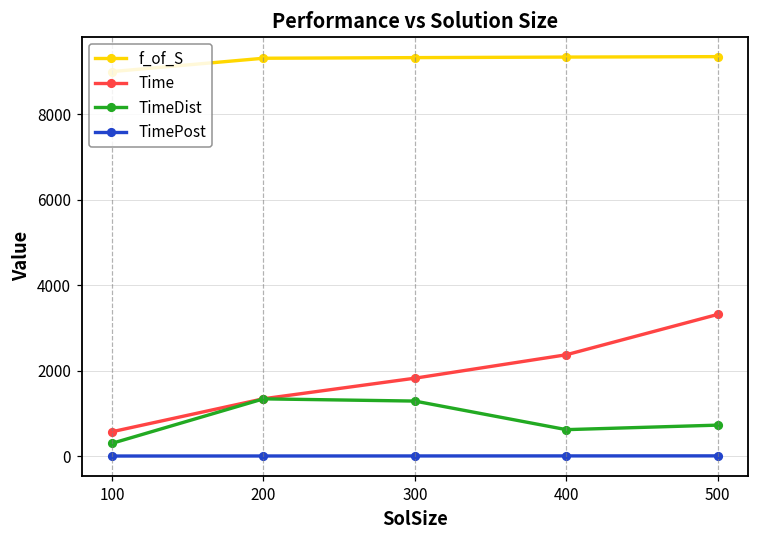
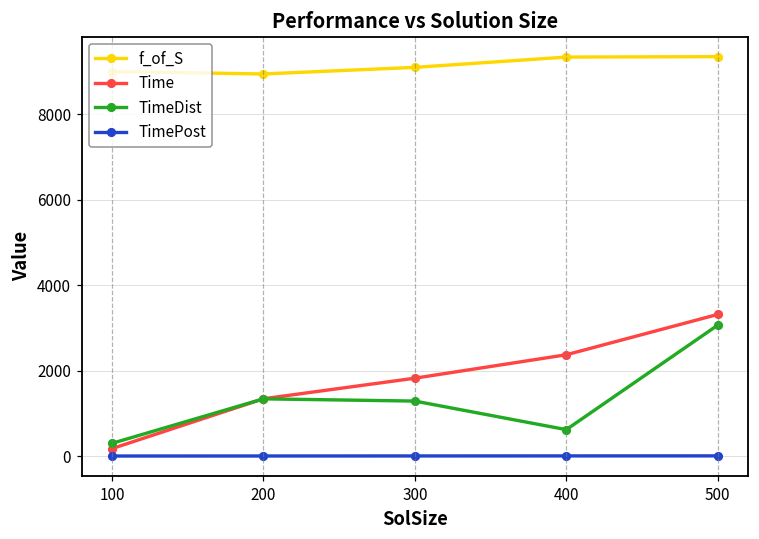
  {
    "f_of_S": {
-     "200": 9300,
-     "300": 9300,
+     "200": 8900,
+     "300": 9100,
      "400": 9300,
      "500": 9400
    },
    "Time": {
-     "100": 600,
+     "100": 200,
      "300": 1800,
      "400": 2400,
      "500": 3300
    },
    "TimeDist": {
      "100": 300,
      "300": 1300,
      "400": 600,
-     "500": 700
+     "500": 3100
    },
    "TimePost": {
      "100": 0,
      "200": 0,
      "300": 0,
      "400": 0,
      "500": 0
    }
  }
